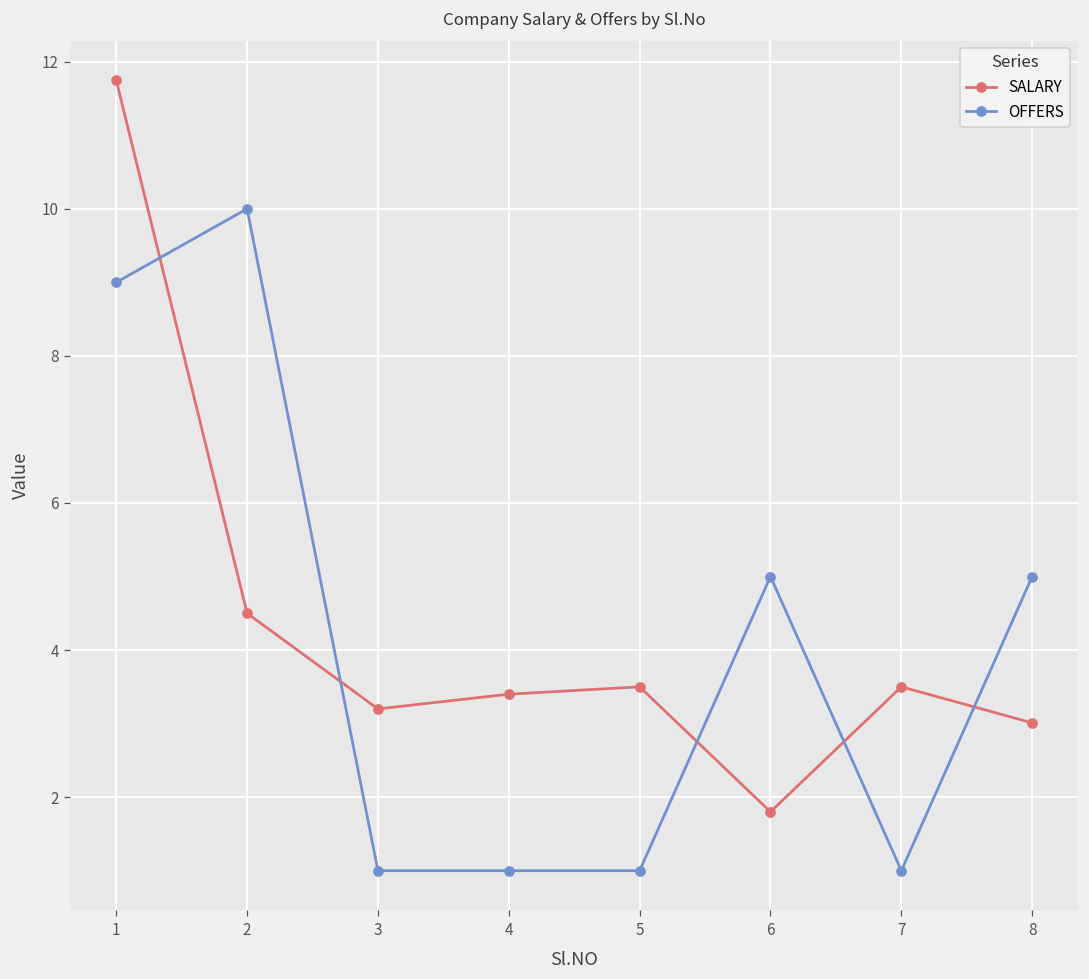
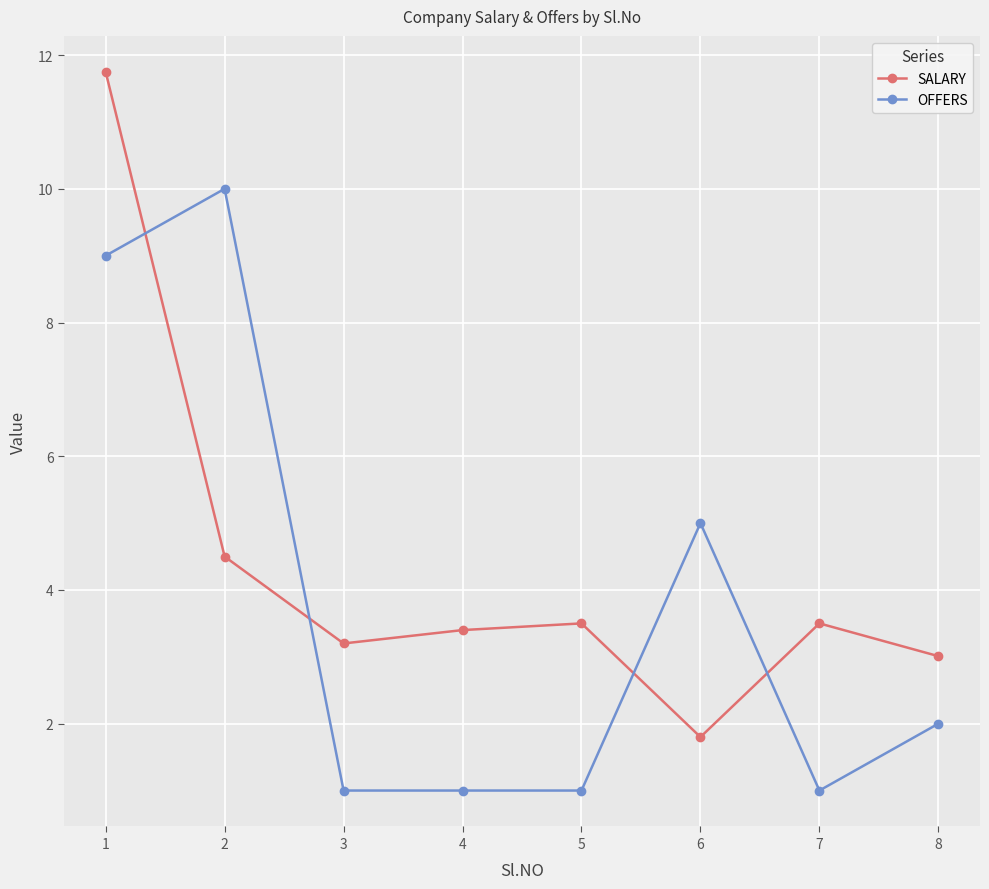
  {
    "SALARY": {
      "1": 11.8,
      "2": 4.5,
      "3": 3.2,
      "4": 3.4,
      "5": 3.5,
      "6": 1.8,
      "7": 3.5,
      "8": 3
    },
    "OFFERS": {
      "1": 9,
      "2": 10,
      "3": 1,
      "4": 1,
      "5": 1,
      "6": 5,
      "7": 1,
-     "8": 5
+     "8": 2
    }
  }
